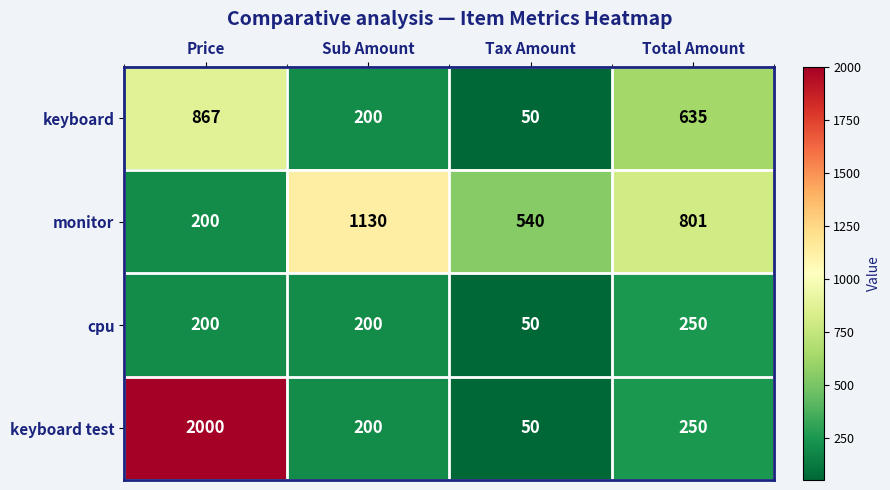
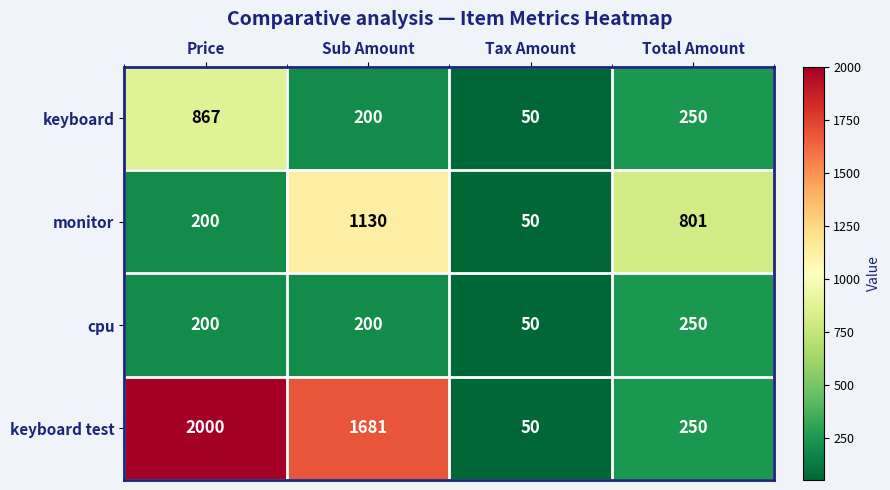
  {
    "keyboard": {
      "Price": 867,
      "Sub Amount": 200,
      "Tax Amount": 50,
-     "Total Amount": 635
+     "Total Amount": 250
    },
    "monitor": {
      "Price": 200,
      "Sub Amount": 1130,
-     "Tax Amount": 540,
+     "Tax Amount": 50,
      "Total Amount": 801
    },
    "cpu": {
      "Price": 200,
      "Sub Amount": 200,
      "Tax Amount": 50,
      "Total Amount": 250
    },
    "keyboard test": {
      "Price": 2000,
-     "Sub Amount": 200,
+     "Sub Amount": 1681,
      "Tax Amount": 50,
      "Total Amount": 250
    }
  }
